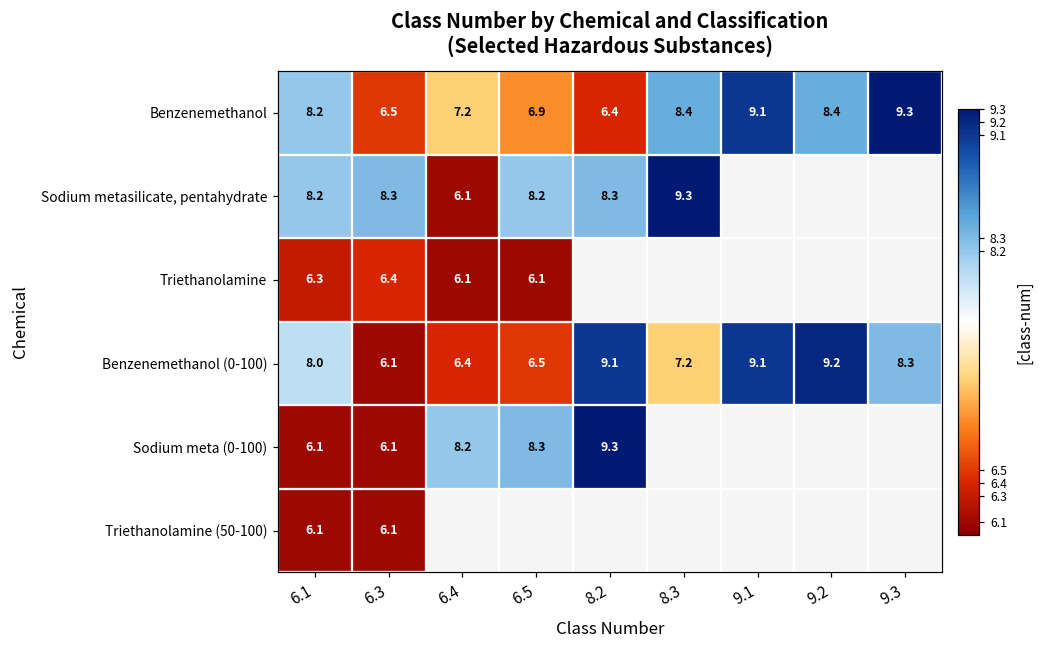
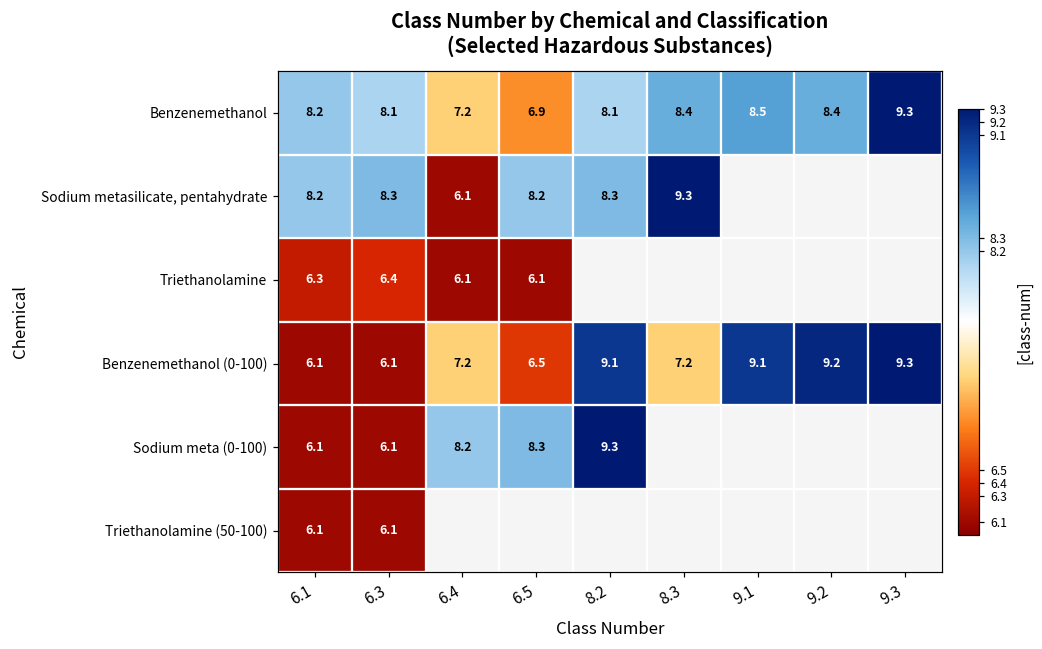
  {
    "Benzenemethanol": {
      "6.1": 8.2,
-     "6.3": 6.5,
+     "6.3": 8.1,
      "6.4": 7.2,
      "6.5": 6.9,
-     "8.2": 6.4,
+     "8.2": 8.1,
      "8.3": 8.4,
-     "9.1": 9.1,
+     "9.1": 8.5,
      "9.2": 8.4,
      "9.3": 9.3
    },
    "Sodium metasilicate, pentahydrate": {
      "6.1": 8.2,
      "6.3": 8.3,
      "6.4": 6.1,
      "6.5": 8.2,
      "8.2": 8.3,
      "8.3": 9.3
    },
    "Triethanolamine": {
      "6.1": 6.3,
      "6.3": 6.4,
      "6.4": 6.1,
      "6.5": 6.1
    },
    "Benzenemethanol (0-100)": {
-     "6.1": 8.0,
+     "6.1": 6.1,
      "6.3": 6.1,
-     "6.4": 6.4,
+     "6.4": 7.2,
      "6.5": 6.5,
      "8.2": 9.1,
      "8.3": 7.2,
      "9.1": 9.1,
      "9.2": 9.2,
-     "9.3": 8.3
+     "9.3": 9.3
    },
    "Sodium meta (0-100)": {
      "6.1": 6.1,
      "6.3": 6.1,
      "6.4": 8.2,
      "6.5": 8.3,
      "8.2": 9.3
    },
    "Triethanolamine (50-100)": {
      "6.1": 6.1,
      "6.3": 6.1
    }
  }
